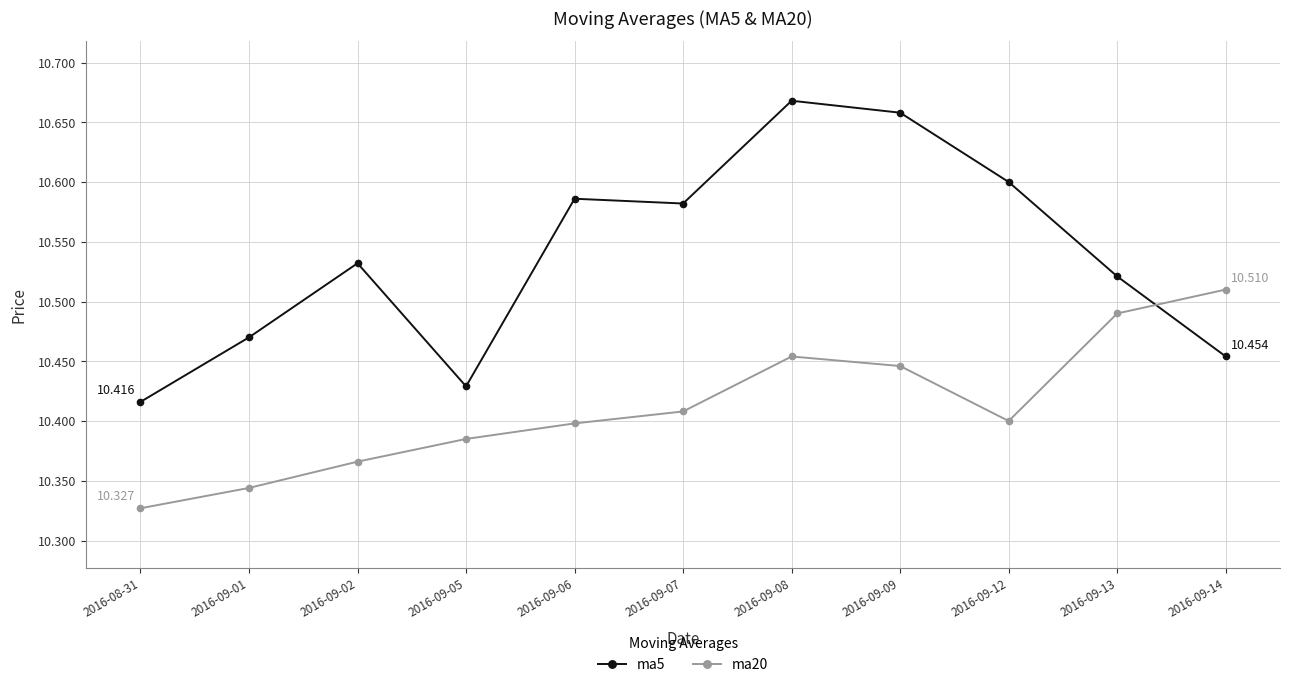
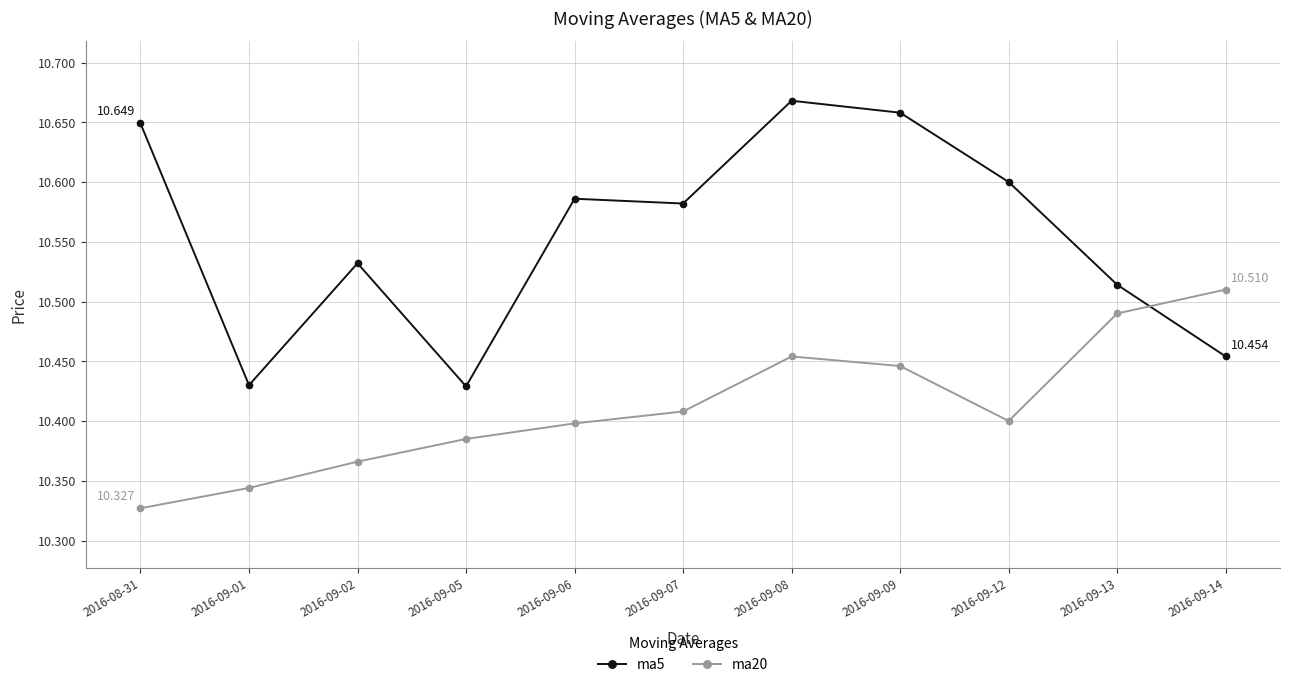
  {
    "ma5": {
-     "2016-08-31": 10.416,
-     "2016-09-01": 10.47,
-     "2016-09-13": 10.521,
+     "2016-08-31": 10.649,
+     "2016-09-01": 10.43,
+     "2016-09-13": 10.514,
      "2016-09-14": 10.454
    },
    "ma20": {
      "2016-08-31": 10.327,
      "2016-09-14": 10.510
    }
  }
